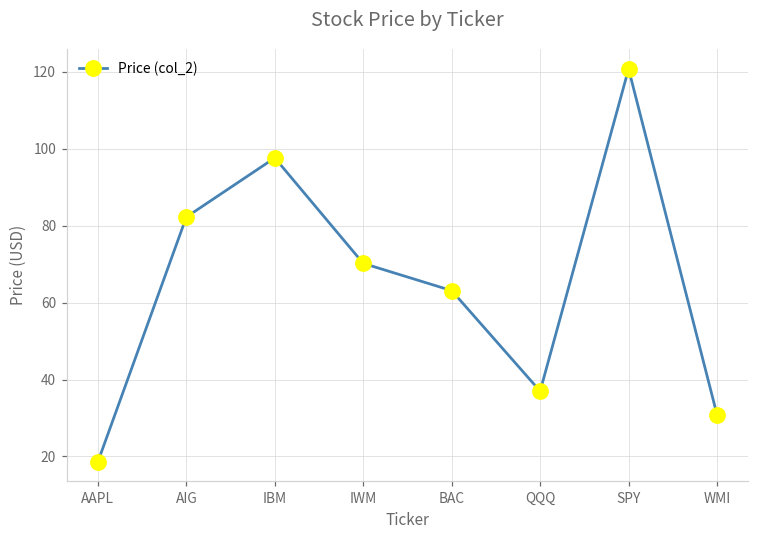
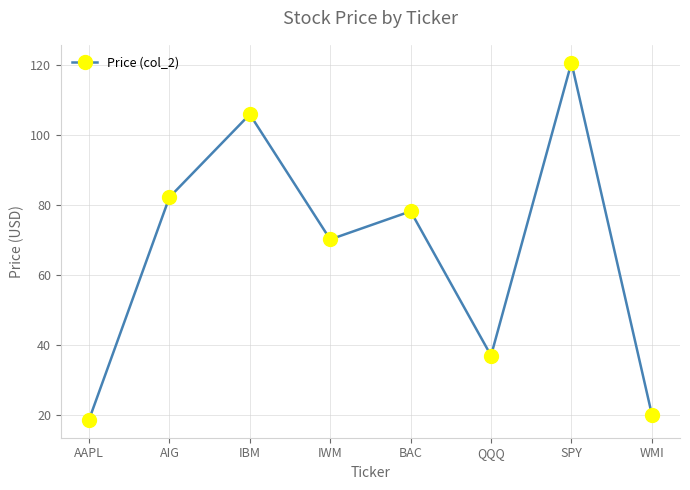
  {
    "AAPL": 19,
    "AIG": 82,
-   "IBM": 98,
+   "IBM": 106,
    "IWM": 70,
-   "BAC": 63,
+   "BAC": 78,
    "QQQ": 37,
    "SPY": 121,
-   "WMI": 31
+   "WMI": 20
  }
